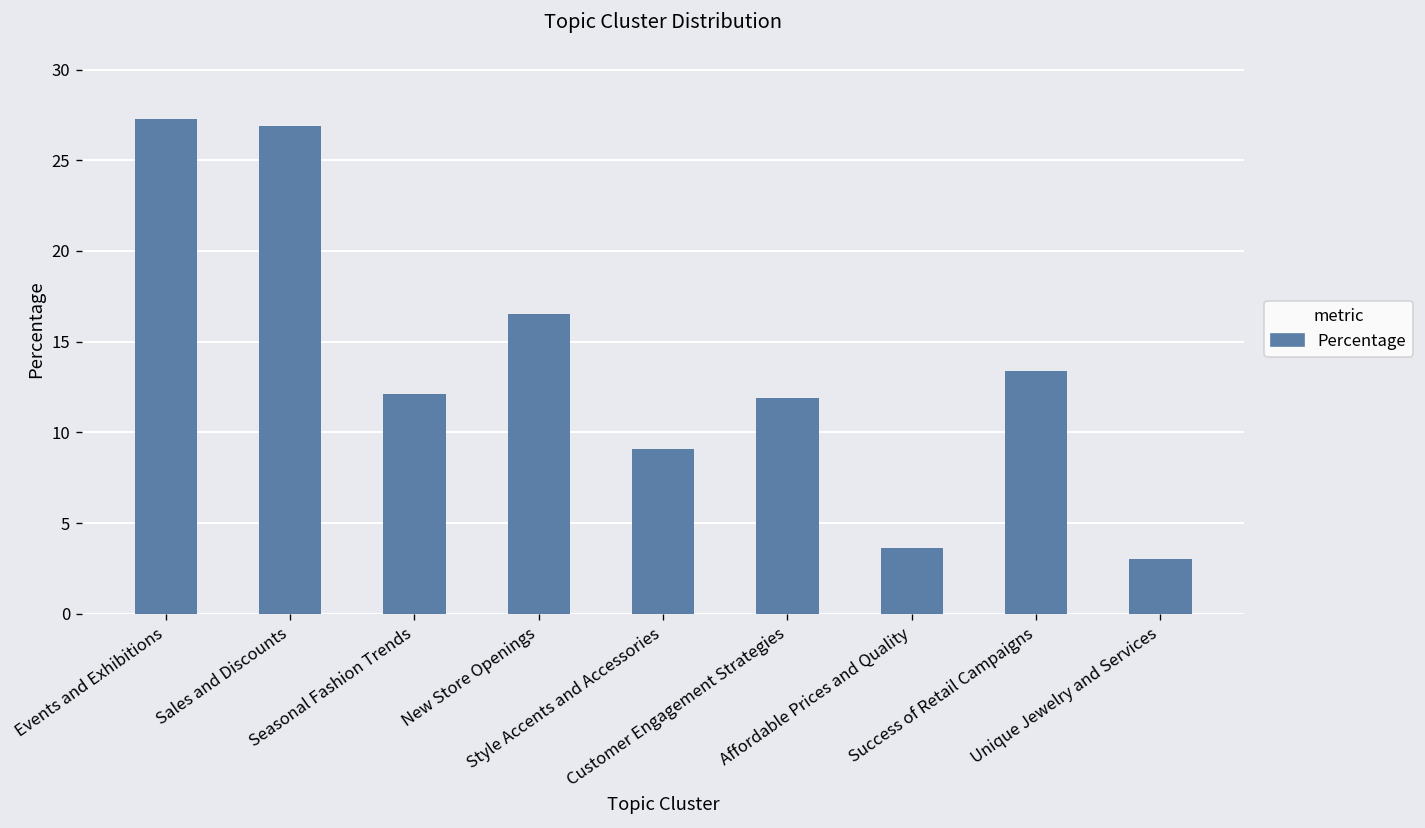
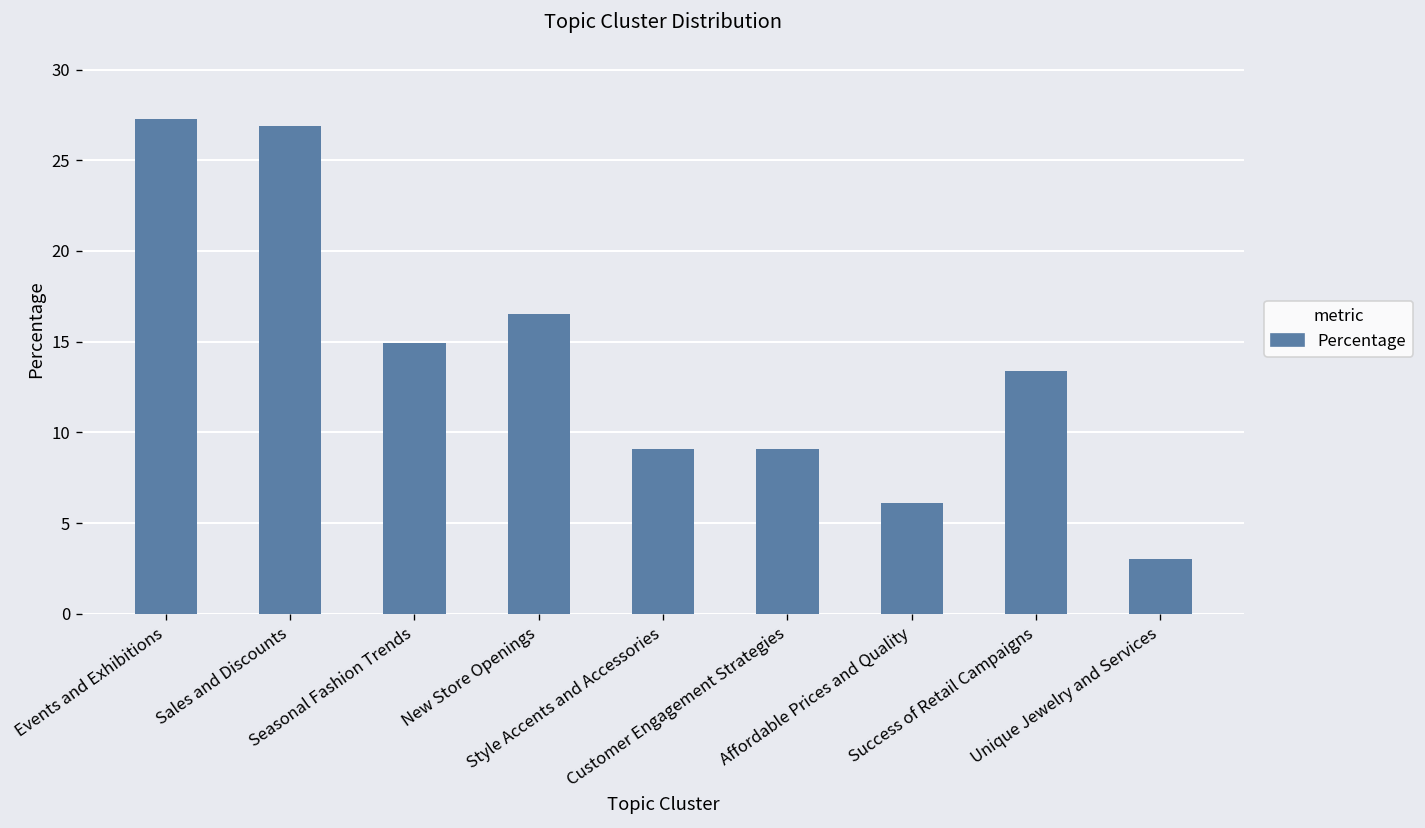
  {
    "Events and Exhibitions": 27.3,
    "Sales and Discounts": 26.9,
-   "Seasonal Fashion Trends": 12.1,
+   "Seasonal Fashion Trends": 14.9,
    "New Store Openings": 16.5,
    "Style Accents and Accessories": 9.1,
-   "Customer Engagement Strategies": 11.9,
-   "Affordable Prices and Quality": 3.6,
+   "Customer Engagement Strategies": 9.1,
+   "Affordable Prices and Quality": 6.1,
    "Success of Retail Campaigns": 13.4,
    "Unique Jewelry and Services": 3.0
  }
